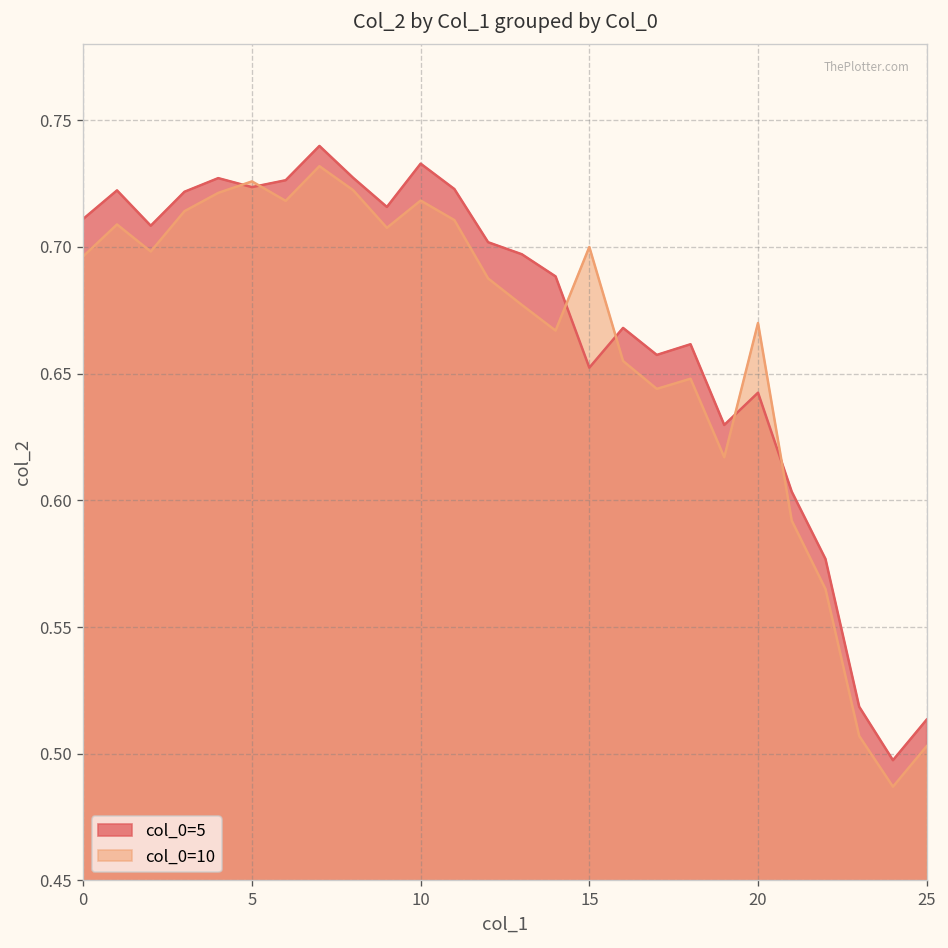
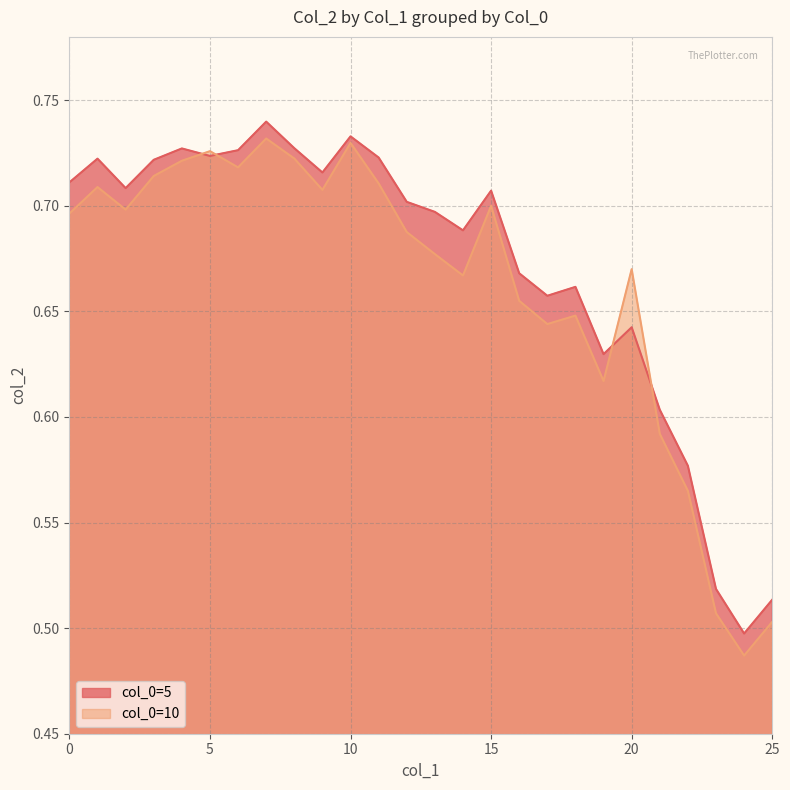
  {
    "col_0=5": {
      "0": 0.711,
      "5": 0.724,
      "10": 0.733,
-     "15": 0.652,
+     "15": 0.707,
      "20": 0.642,
      "25": 0.513
    },
    "col_0=10": {
      "0": 0.696,
      "5": 0.726,
-     "10": 0.718,
+     "10": 0.730,
      "15": 0.700,
      "20": 0.670,
      "25": 0.503
    }
  }
